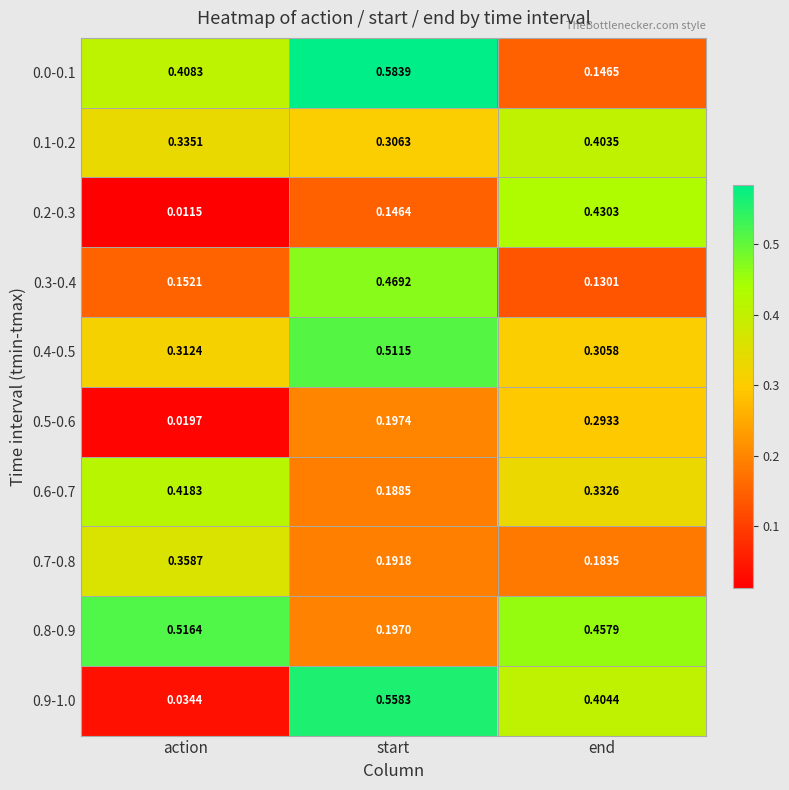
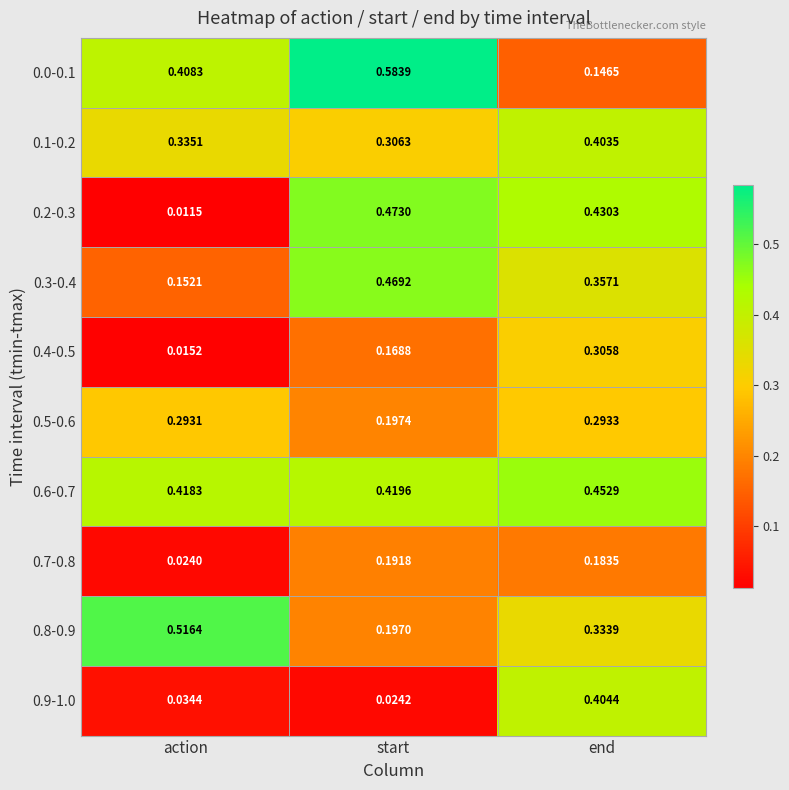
  {
    "0.0-0.1": {
      "action": 0.4083,
      "start": 0.5839,
      "end": 0.1465
    },
    "0.1-0.2": {
      "action": 0.3351,
      "start": 0.3063,
      "end": 0.4035
    },
    "0.2-0.3": {
      "action": 0.0115,
-     "start": 0.1464,
+     "start": 0.4730,
      "end": 0.4303
    },
    "0.3-0.4": {
      "action": 0.1521,
      "start": 0.4692,
-     "end": 0.1301
+     "end": 0.3571
    },
    "0.4-0.5": {
-     "action": 0.3124,
-     "start": 0.5115,
+     "action": 0.0152,
+     "start": 0.1688,
      "end": 0.3058
    },
    "0.5-0.6": {
-     "action": 0.0197,
+     "action": 0.2931,
      "start": 0.1974,
      "end": 0.2933
    },
    "0.6-0.7": {
      "action": 0.4183,
-     "start": 0.1885,
-     "end": 0.3326
+     "start": 0.4196,
+     "end": 0.4529
    },
    "0.7-0.8": {
-     "action": 0.3587,
+     "action": 0.0240,
      "start": 0.1918,
      "end": 0.1835
    },
    "0.8-0.9": {
      "action": 0.5164,
      "start": 0.1970,
-     "end": 0.4579
+     "end": 0.3339
    },
    "0.9-1.0": {
      "action": 0.0344,
-     "start": 0.5583,
+     "start": 0.0242,
      "end": 0.4044
    }
  }
